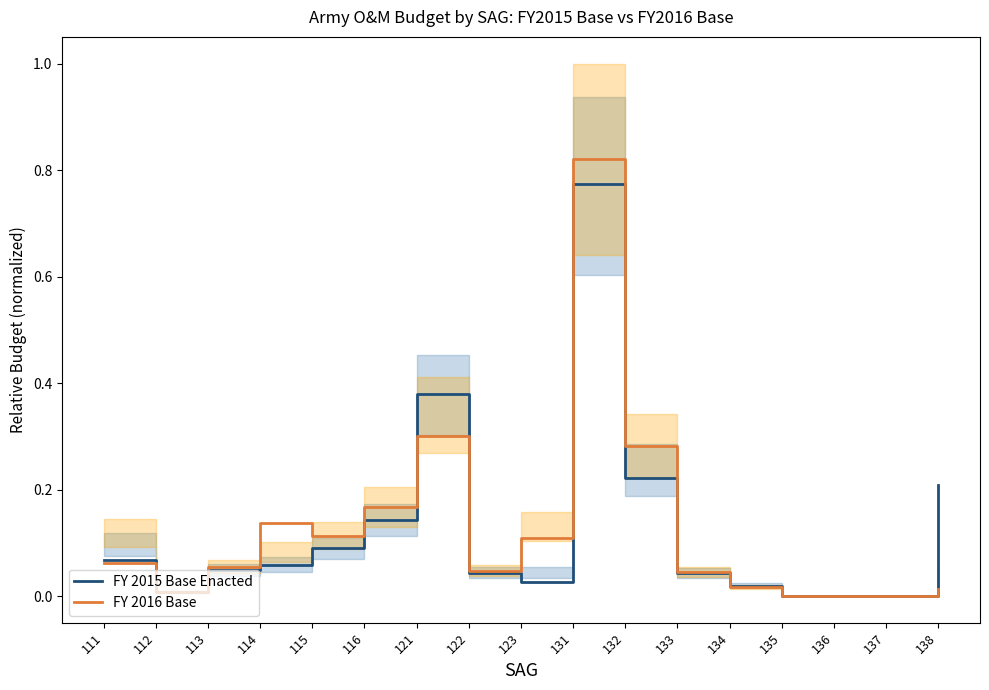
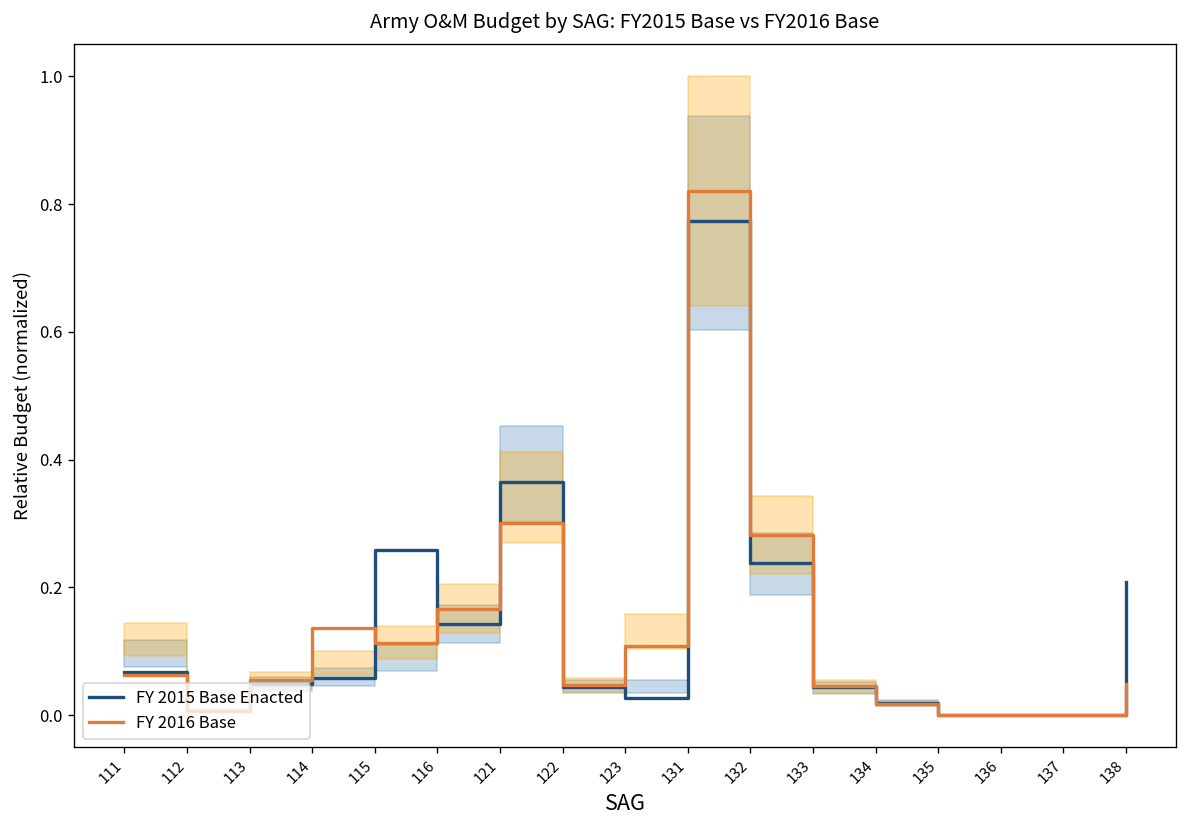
  {
    "FY 2015 Base Enacted": {
      "111": 0.07,
-     "115": 0.09,
-     "121": 0.38,
+     "115": 0.26,
+     "121": 0.36,
      "123": 0.03,
      "131": 0.77,
-     "132": 0.22,
+     "132": 0.24,
      "138": 0.21
    },
    "FY 2016 Base": {
      "111": 0.06,
      "113": 0.05,
      "114": 0.14,
      "116": 0.17,
      "121": 0.30,
      "123": 0.11,
      "131": 0.82,
-     "138": 0.01
+     "138": 0.05
    }
  }
